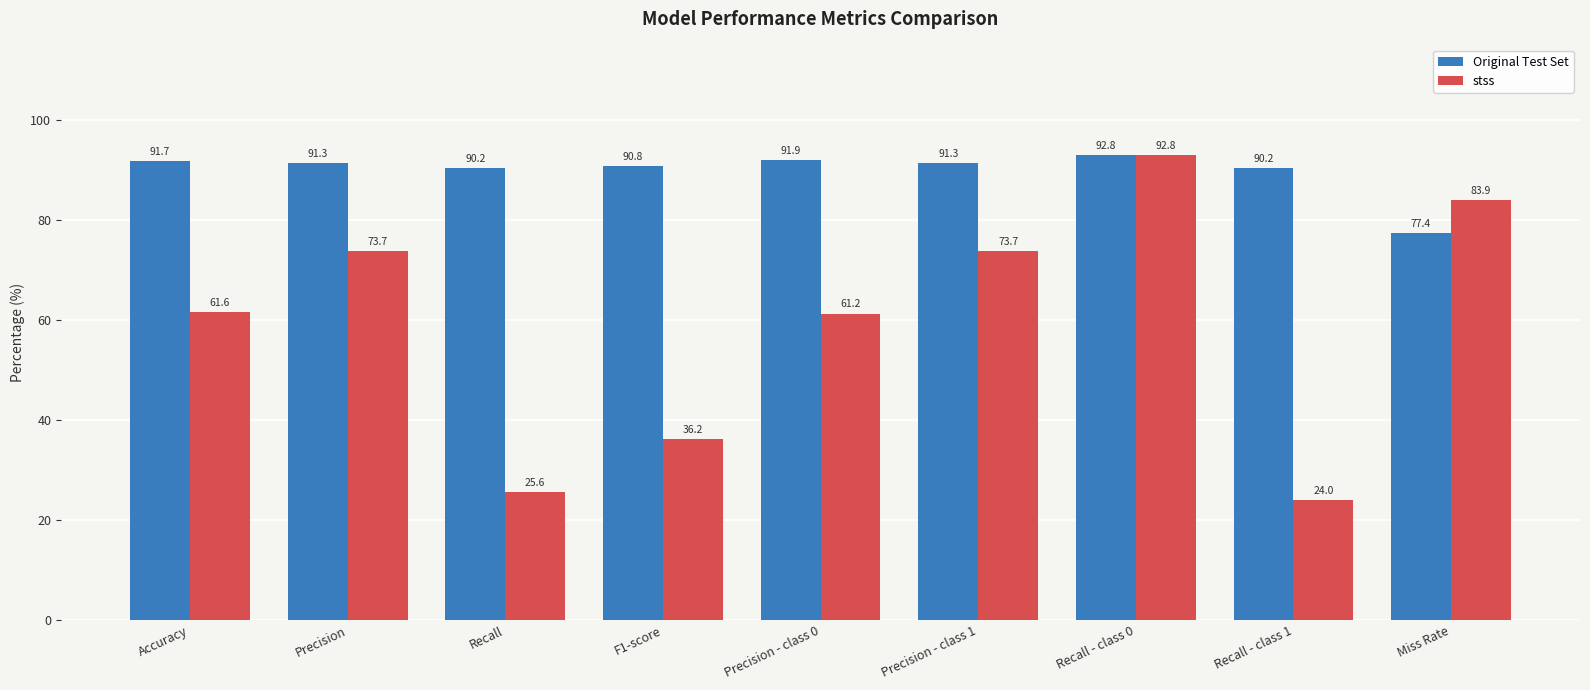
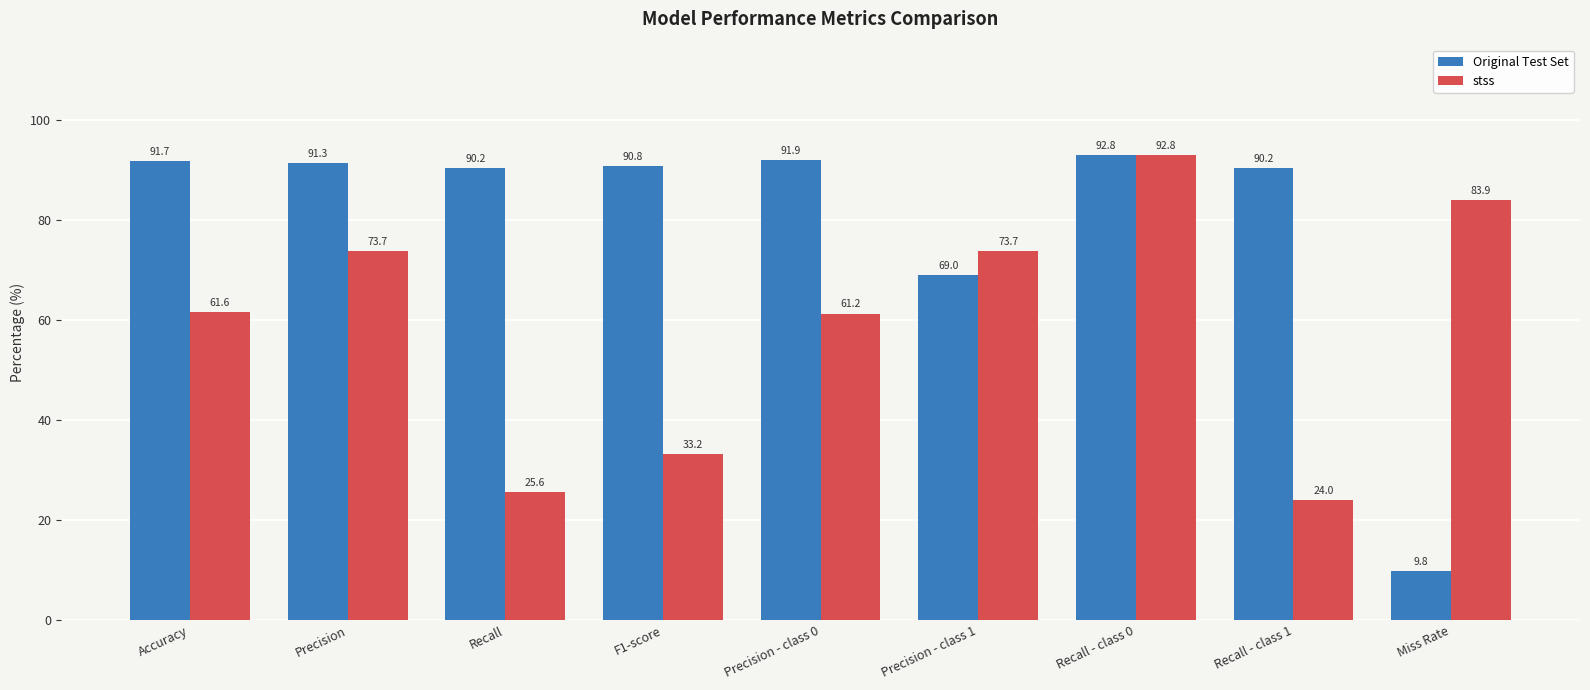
  {
    "Original Test Set": {
      "Accuracy": 91.7,
      "Precision": 91.3,
      "Recall": 90.2,
      "F1-score": 90.8,
      "Precision - class 0": 91.9,
-     "Precision - class 1": 91.3,
+     "Precision - class 1": 69.0,
      "Recall - class 0": 92.8,
      "Recall - class 1": 90.2,
-     "Miss Rate": 77.4
+     "Miss Rate": 9.8
    },
    "stss": {
      "Accuracy": 61.6,
      "Precision": 73.7,
      "Recall": 25.6,
-     "F1-score": 36.2,
+     "F1-score": 33.2,
      "Precision - class 0": 61.2,
      "Precision - class 1": 73.7,
      "Recall - class 0": 92.8,
      "Recall - class 1": 24.0,
      "Miss Rate": 83.9
    }
  }
